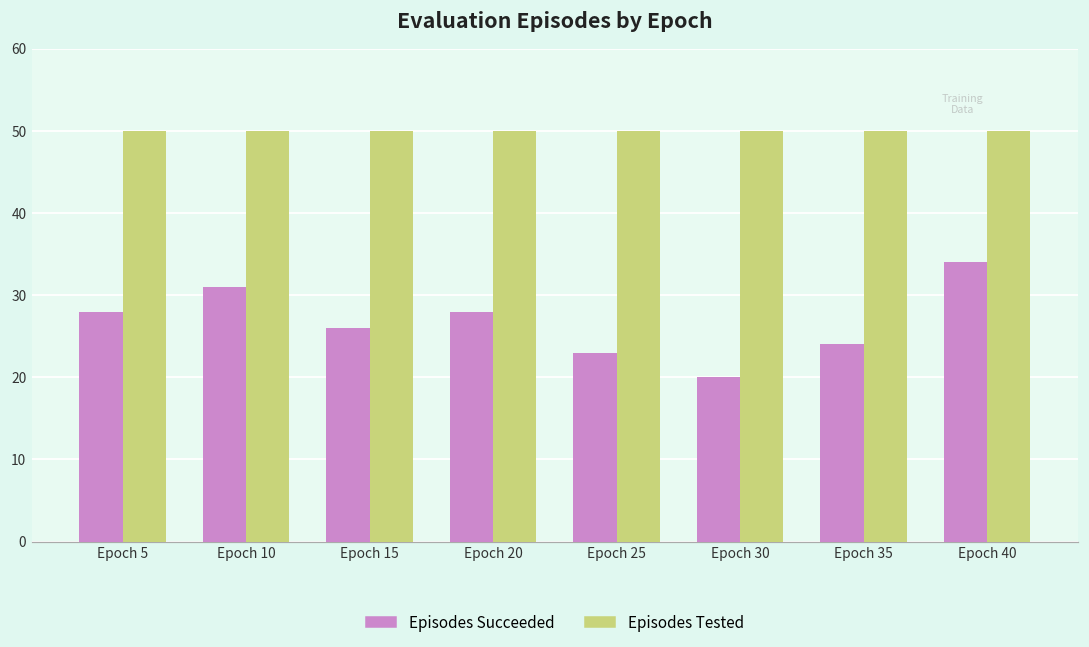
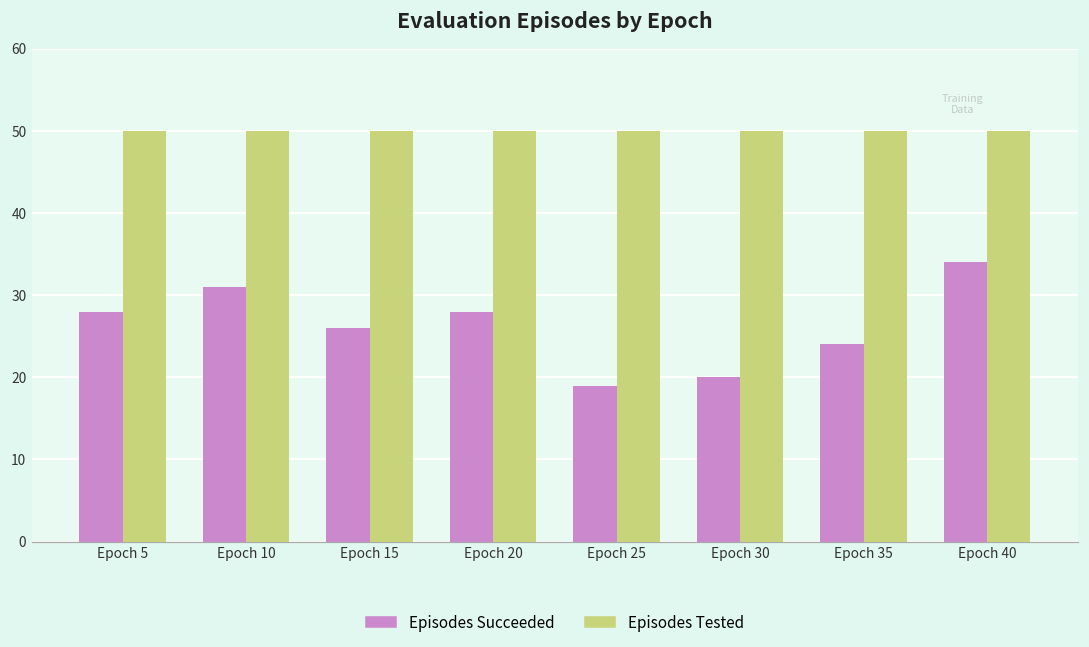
  {
    "Episodes Succeeded": {
      "Epoch 5": 28,
      "Epoch 10": 31,
      "Epoch 15": 26,
      "Epoch 20": 28,
-     "Epoch 25": 23,
+     "Epoch 25": 19,
      "Epoch 30": 20,
      "Epoch 35": 24,
      "Epoch 40": 34
    },
    "Episodes Tested": {
      "Epoch 5": 50,
      "Epoch 10": 50,
      "Epoch 15": 50,
      "Epoch 20": 50,
      "Epoch 25": 50,
      "Epoch 30": 50,
      "Epoch 35": 50,
      "Epoch 40": 50
    }
  }
